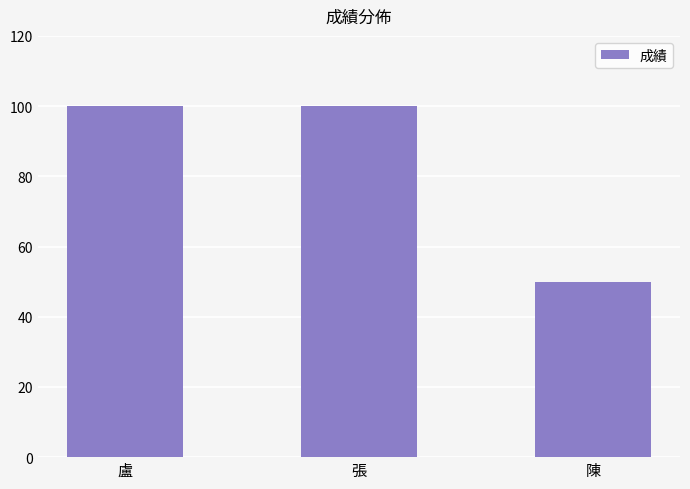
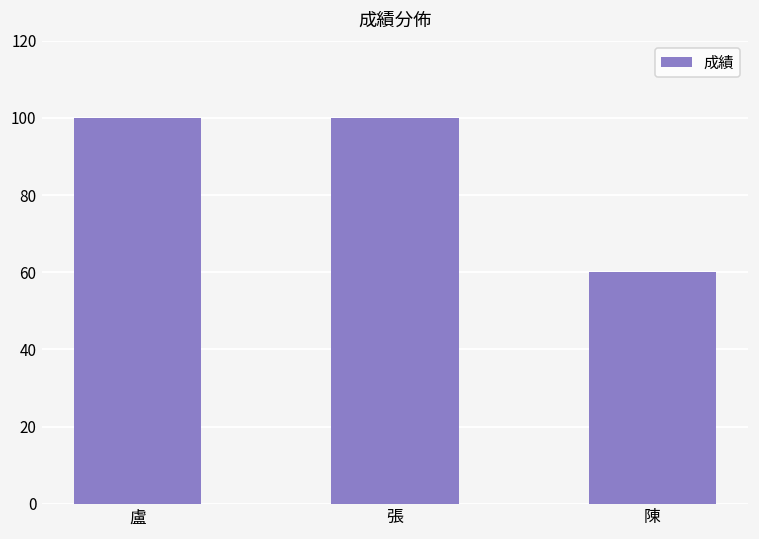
  {
    "盧": 100,
    "張": 100,
-   "陳": 50
+   "陳": 60
  }
